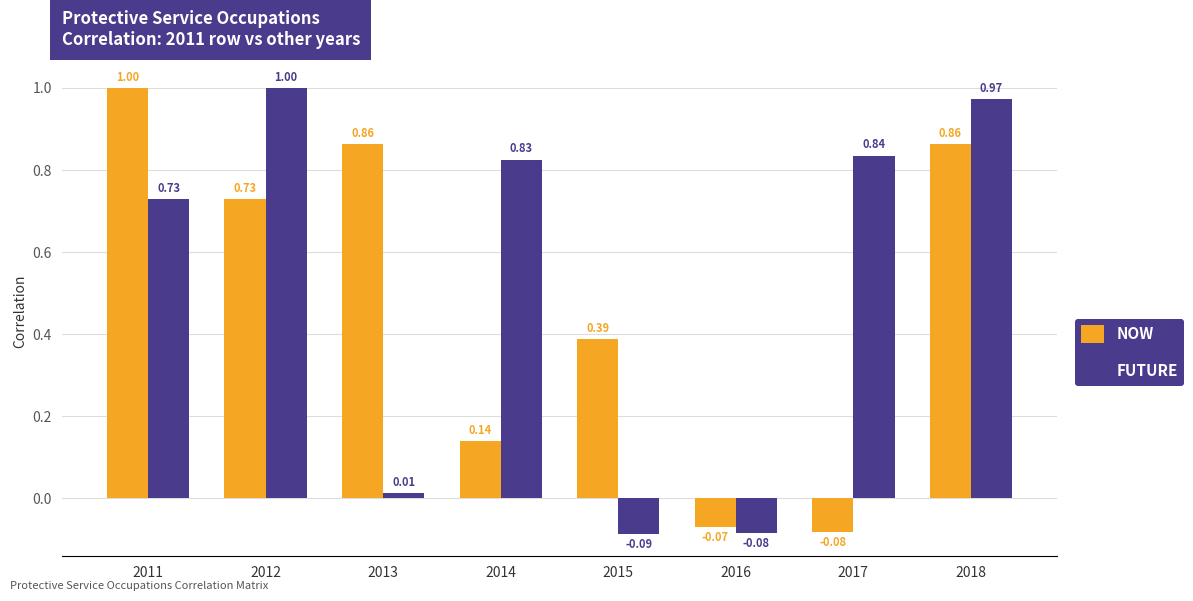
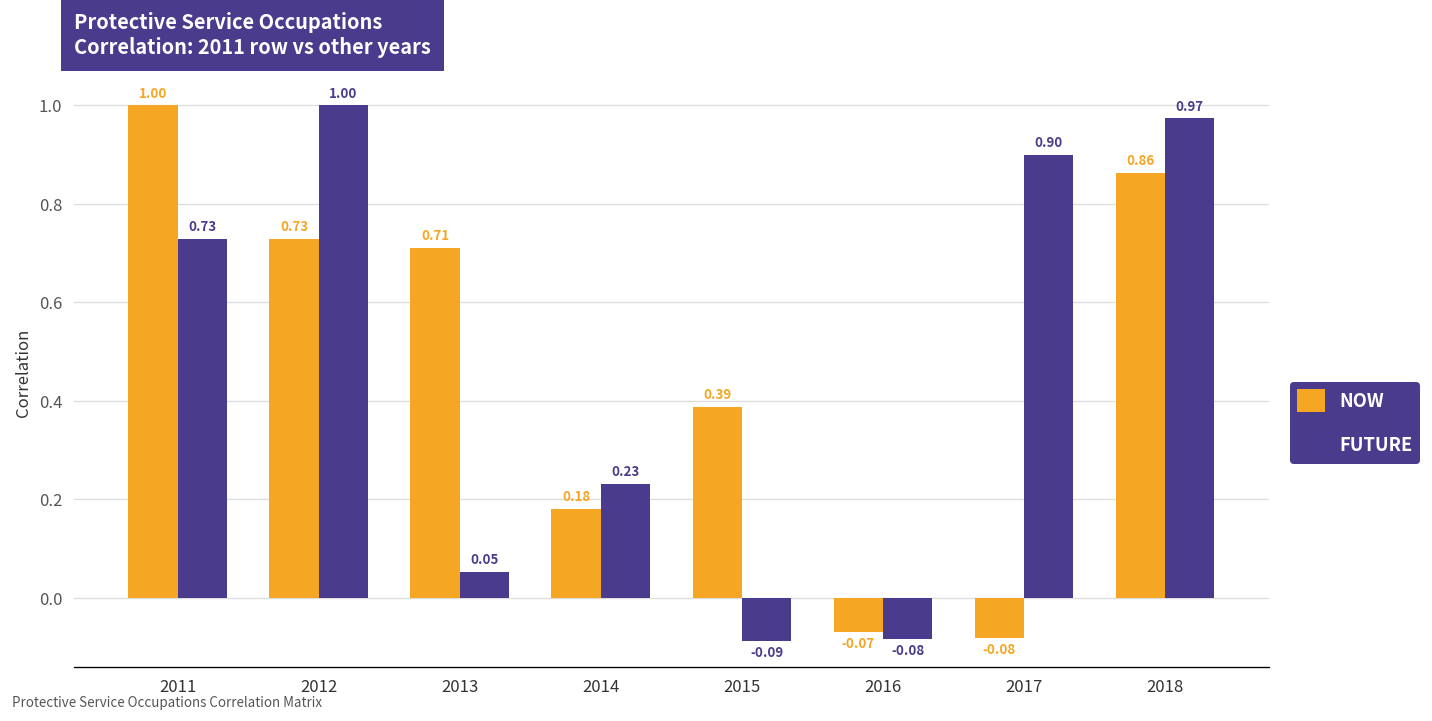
  {
    "NOW": {
      "2011": 1.00,
      "2012": 0.73,
-     "2013": 0.86,
-     "2014": 0.14,
+     "2013": 0.71,
+     "2014": 0.18,
      "2015": 0.39,
      "2016": -0.07,
      "2017": -0.08,
      "2018": 0.86
    },
    "FUTURE": {
      "2011": 0.73,
      "2012": 1.00,
-     "2013": 0.01,
-     "2014": 0.83,
+     "2013": 0.05,
+     "2014": 0.23,
      "2015": -0.09,
      "2016": -0.08,
-     "2017": 0.84,
+     "2017": 0.90,
      "2018": 0.97
    }
  }
